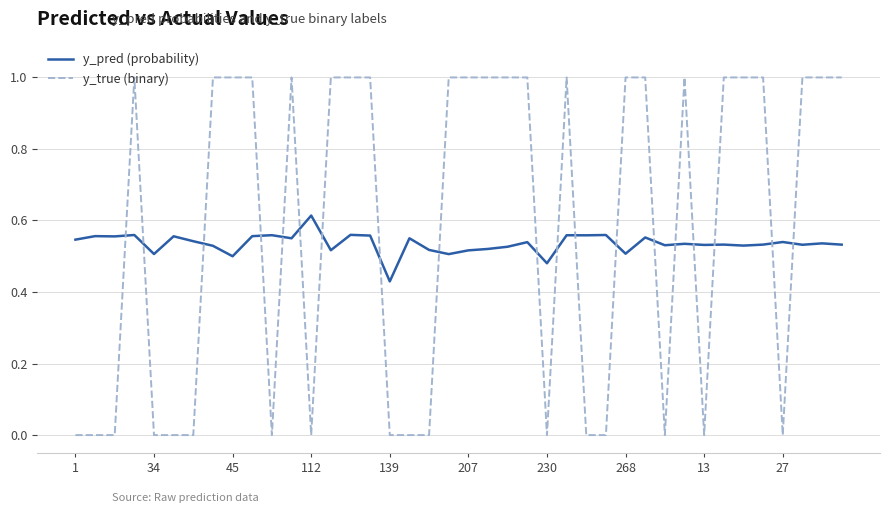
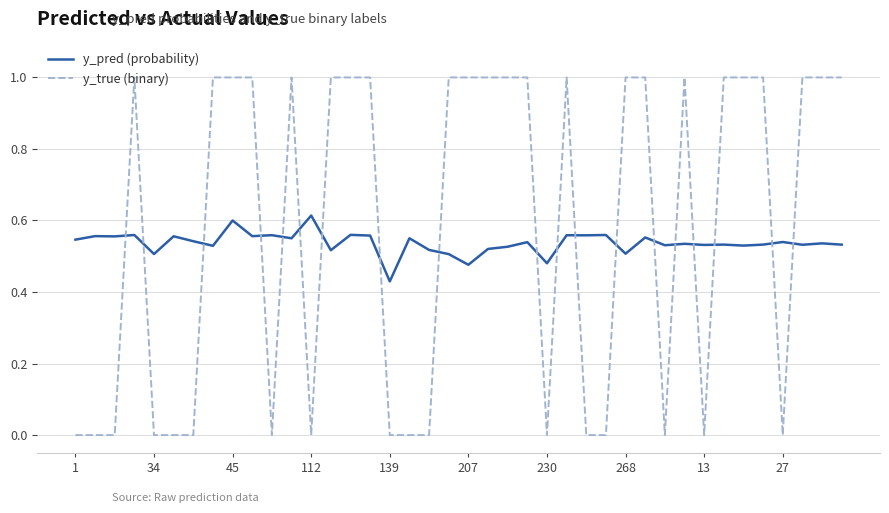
  {
    "y_pred (probability)": {
-     "45": 0.5,
+     "45": 0.6,
      "112": 0.61,
      "139": 0.43,
-     "207": 0.52,
+     "207": 0.48,
      "230": 0.48,
      "268": 0.51
    },
    "y_true (binary)": {
      "45": 1.00,
      "112": 0.00,
      "139": 0.00,
      "207": 1.00,
      "230": 0.00,
      "268": 1.00
    }
  }
